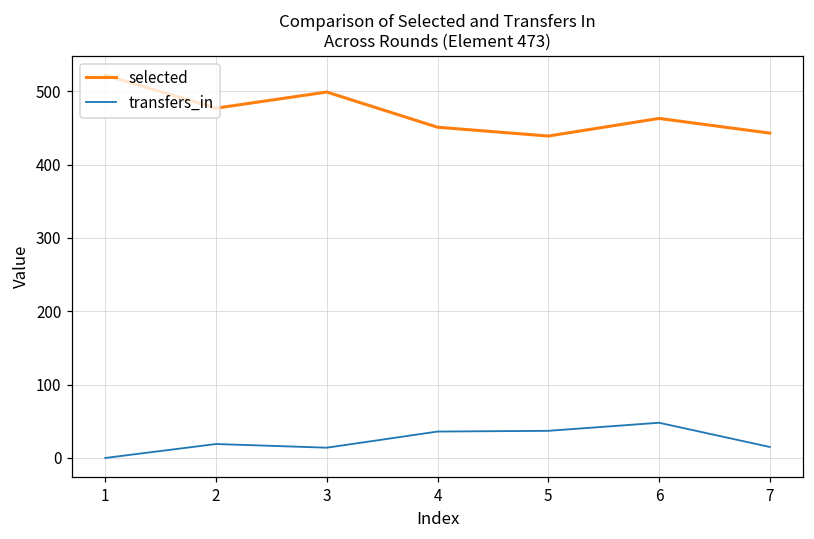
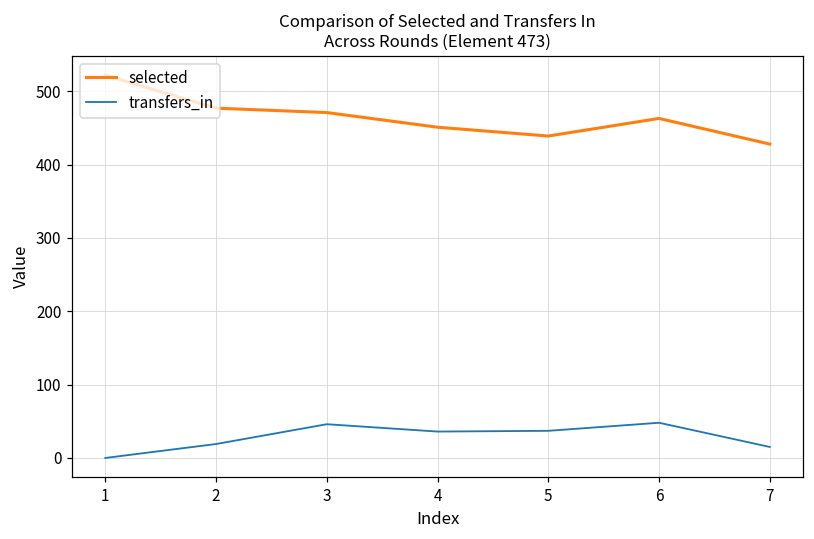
  {
    "selected": {
-     "3": 500,
+     "3": 470,
      "4": 450,
      "5": 440,
      "6": 460,
-     "7": 440
+     "7": 430
    },
    "transfers_in": {
      "1": 0,
      "2": 20,
-     "3": 10,
+     "3": 50,
      "4": 40,
      "5": 40,
      "6": 50,
      "7": 20
    }
  }
